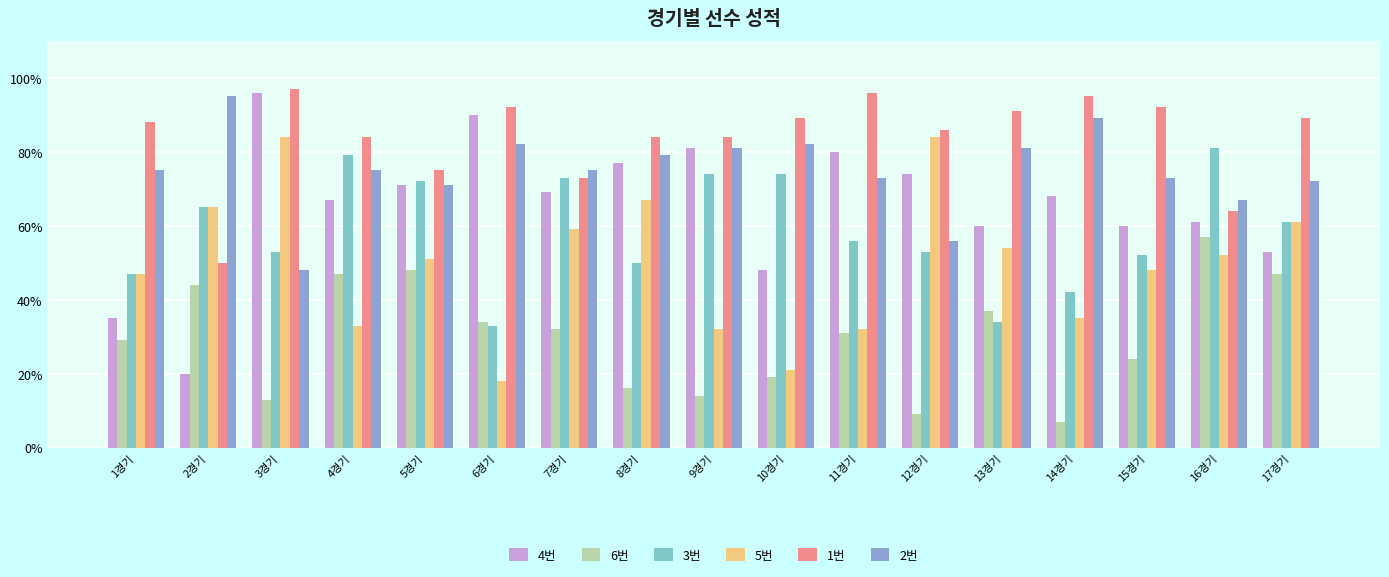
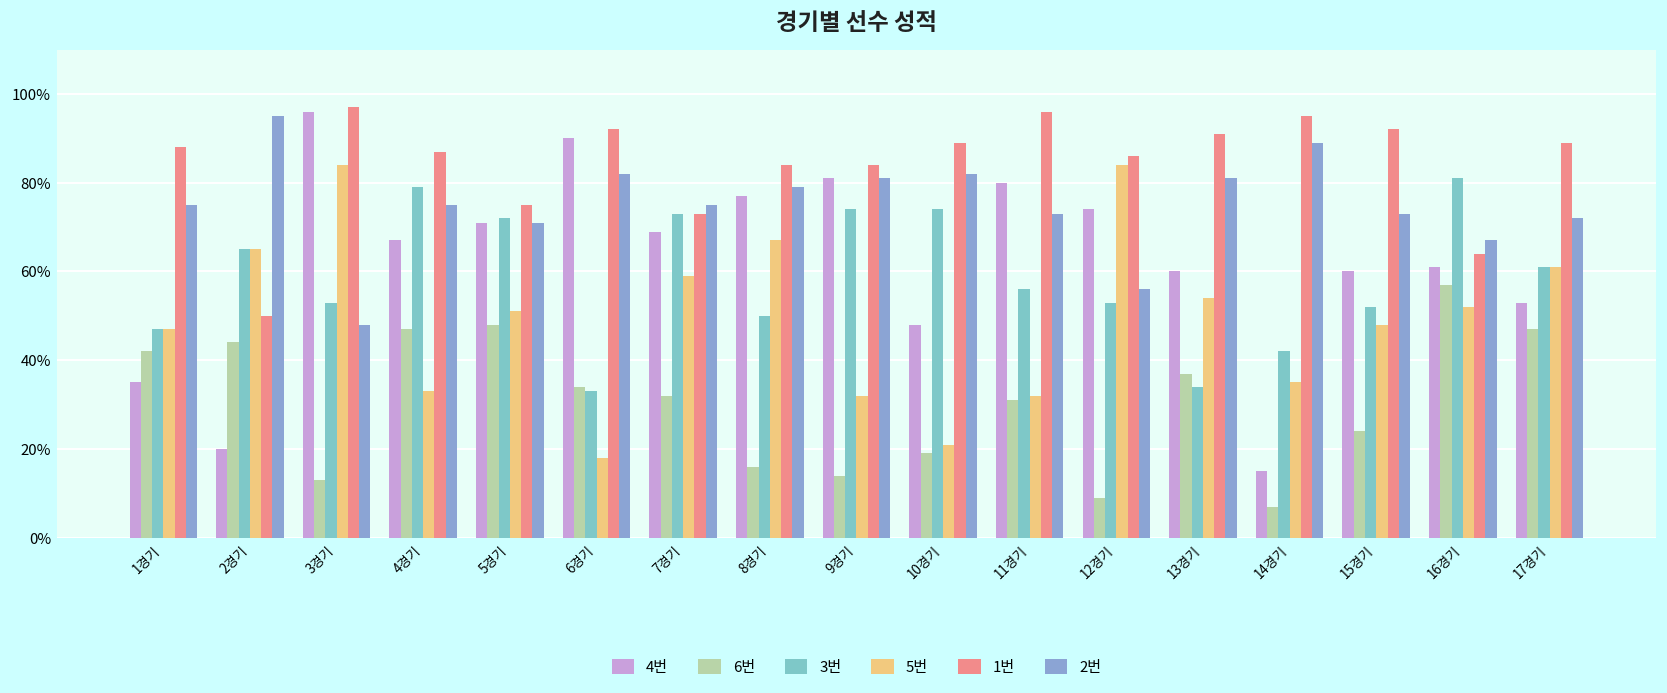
  {
    "4번": {
      "1경기": "35%",
      "2경기": "20%",
      "3경기": "96%",
      "4경기": "67%",
      "5경기": "71%",
      "6경기": "90%",
      "7경기": "69%",
      "8경기": "77%",
      "9경기": "81%",
      "10경기": "48%",
      "11경기": "80%",
      "12경기": "74%",
      "13경기": "60%",
-     "14경기": "68%",
+     "14경기": "15%",
      "15경기": "60%",
      "16경기": "61%",
      "17경기": "53%"
    },
    "6번": {
-     "1경기": "29%",
+     "1경기": "42%",
      "2경기": "44%",
      "3경기": "13%",
      "4경기": "47%",
      "5경기": "48%",
      "6경기": "34%",
      "7경기": "32%",
      "8경기": "16%",
      "9경기": "14%",
      "10경기": "19%",
      "11경기": "31%",
      "12경기": "9%",
      "13경기": "37%",
      "14경기": "7%",
      "15경기": "24%",
      "16경기": "57%",
      "17경기": "47%"
    },
    "5번": {
      "1경기": "47%",
      "2경기": "65%",
      "3경기": "84%",
      "4경기": "33%",
      "5경기": "51%",
      "6경기": "18%",
      "7경기": "59%",
      "8경기": "67%",
      "9경기": "32%",
      "10경기": "21%",
      "11경기": "32%",
      "12경기": "84%",
      "13경기": "54%",
      "14경기": "35%",
      "15경기": "48%",
      "16경기": "52%",
      "17경기": "61%"
    },
    "1번": {
      "1경기": "88%",
      "2경기": "50%",
      "3경기": "97%",
-     "4경기": "84%",
+     "4경기": "87%",
      "5경기": "75%",
      "6경기": "92%",
      "7경기": "73%",
      "8경기": "84%",
      "9경기": "84%",
      "10경기": "89%",
      "11경기": "96%",
      "12경기": "86%",
      "13경기": "91%",
      "14경기": "95%",
      "15경기": "92%",
      "16경기": "64%",
      "17경기": "89%"
    }
  }
